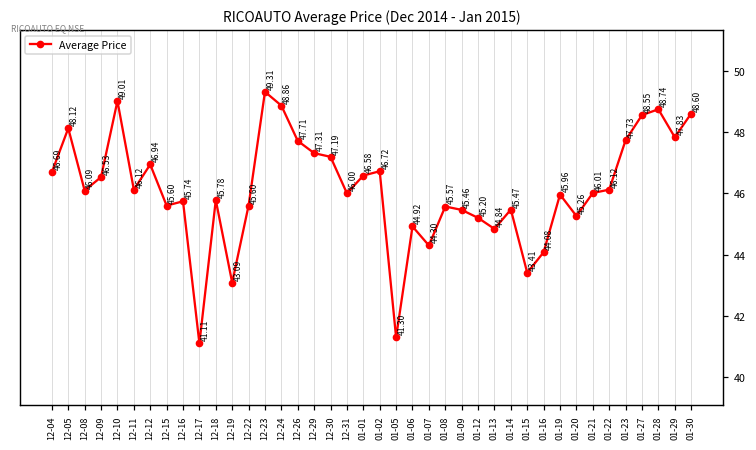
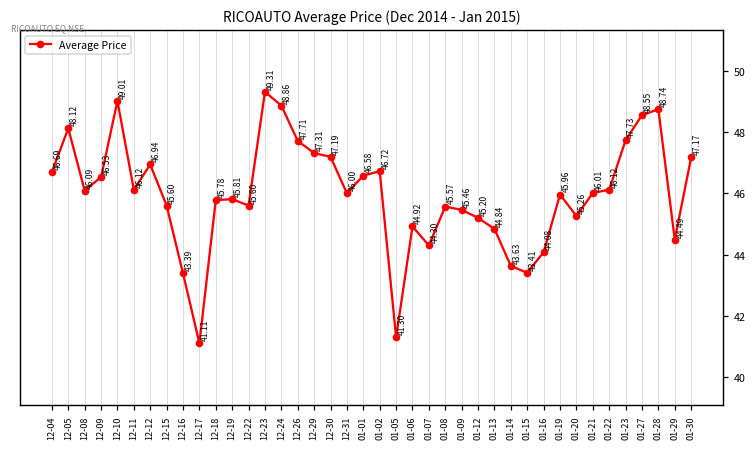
  {
    "12-04": 46.69,
    "12-05": 48.12,
    "12-08": 46.09,
    "12-09": 46.53,
    "12-10": 49.01,
    "12-11": 46.12,
    "12-12": 46.94,
    "12-15": 45.60,
-   "12-16": 45.74,
+   "12-16": 43.39,
    "12-17": 41.11,
    "12-18": 45.78,
-   "12-19": 43.09,
+   "12-19": 45.81,
    "12-22": 45.60,
    "12-23": 49.31,
    "12-24": 48.86,
    "12-26": 47.71,
    "12-29": 47.31,
    "12-30": 47.19,
    "12-31": 46.00,
    "01-01": 46.58,
    "01-02": 46.72,
    "01-05": 41.30,
    "01-06": 44.92,
    "01-07": 44.30,
    "01-08": 45.57,
    "01-09": 45.46,
    "01-12": 45.20,
    "01-13": 44.84,
-   "01-14": 45.47,
+   "01-14": 43.63,
    "01-15": 43.41,
    "01-16": 44.08,
    "01-19": 45.96,
    "01-20": 45.26,
    "01-21": 46.01,
    "01-22": 46.12,
    "01-23": 47.73,
    "01-27": 48.55,
    "01-28": 48.74,
-   "01-29": 47.83,
-   "01-30": 48.60
+   "01-29": 44.49,
+   "01-30": 47.17
  }
